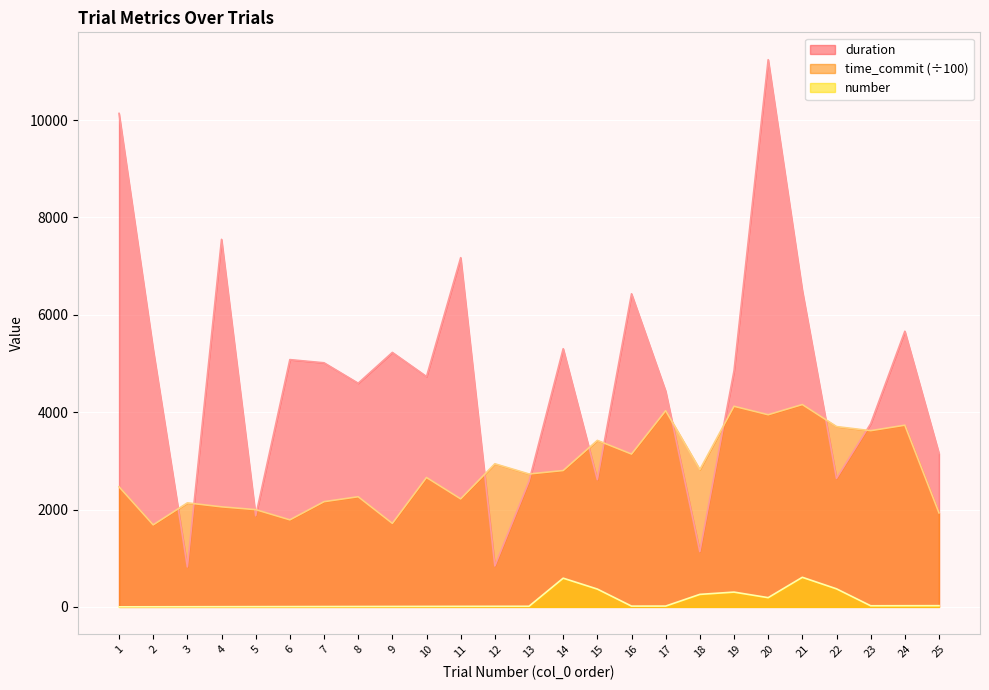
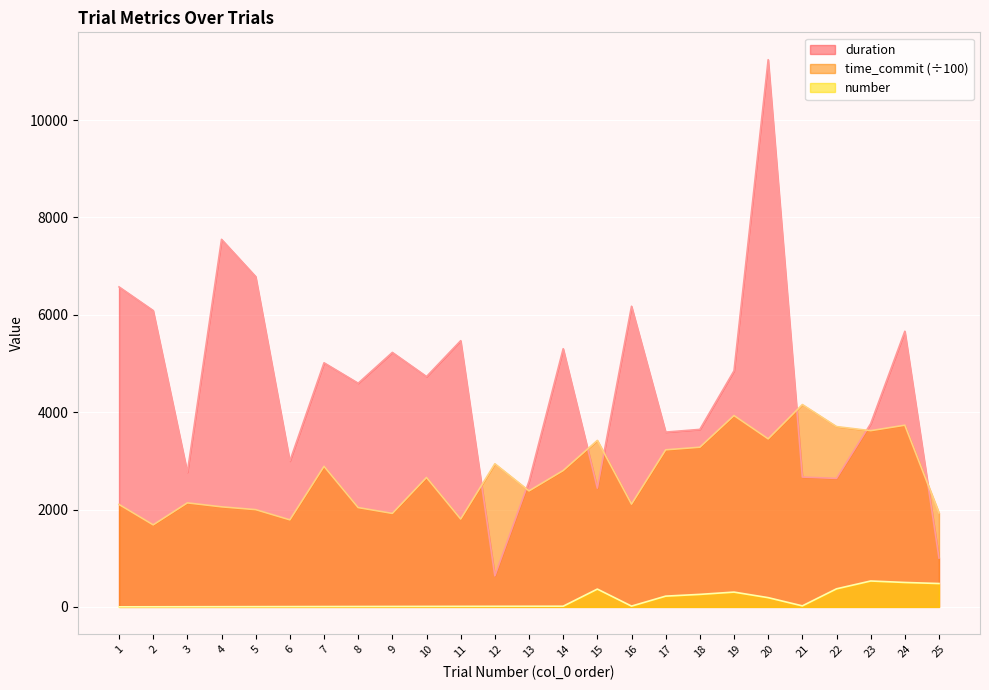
  {
    "duration": {
-     "1": 10100,
-     "2": 5300,
-     "3": 800,
+     "1": 6600,
+     "2": 6100,
+     "3": 2800,
      "4": 7500,
-     "5": 1900,
-     "6": 5100,
+     "5": 6800,
+     "6": 3000,
      "7": 5000,
      "8": 4600,
      "9": 5200,
      "10": 4700,
-     "11": 7200,
-     "12": 800,
+     "11": 5500,
+     "12": 600,
      "13": 2600,
      "14": 5300,
-     "15": 2600,
-     "16": 6400,
-     "17": 4400,
-     "18": 1100,
+     "15": 2400,
+     "16": 6200,
+     "17": 3600,
+     "18": 3600,
      "19": 4800,
      "20": 11200,
-     "21": 6500,
+     "21": 2700,
      "22": 2600,
      "23": 3800,
      "24": 5700,
-     "25": 3200
+     "25": 1000
    },
    "time_commit (÷100)": {
-     "1": 2500,
+     "1": 2100,
      "2": 1700,
      "3": 2100,
      "4": 2100,
      "5": 2000,
      "6": 1800,
-     "7": 2200,
-     "8": 2300,
-     "9": 1700,
+     "7": 2900,
+     "8": 2000,
+     "9": 1900,
      "10": 2700,
-     "11": 2200,
+     "11": 1800,
      "12": 2900,
-     "13": 2700,
+     "13": 2400,
      "14": 2800,
      "15": 3400,
-     "16": 3100,
-     "17": 4000,
-     "18": 2800,
-     "19": 4100,
-     "20": 3900,
+     "16": 2100,
+     "17": 3200,
+     "18": 3300,
+     "19": 3900,
+     "20": 3500,
      "21": 4200,
      "22": 3700,
      "23": 3600,
      "24": 3700,
      "25": 1900
    },
    "number": {
      "1": 0,
      "2": 0,
      "3": 0,
      "4": 0,
      "5": 0,
      "6": 0,
      "7": 0,
      "8": 0,
      "9": 0,
      "10": 0,
      "11": 0,
      "12": 0,
      "13": 0,
-     "14": 600,
+     "14": 0,
      "15": 400,
      "16": 0,
-     "17": 0,
+     "17": 200,
      "18": 300,
      "19": 300,
      "20": 200,
-     "21": 600,
+     "21": 0,
      "22": 400,
-     "23": 0,
-     "24": 0,
-     "25": 0
+     "23": 500,
+     "24": 500,
+     "25": 500
    }
  }
